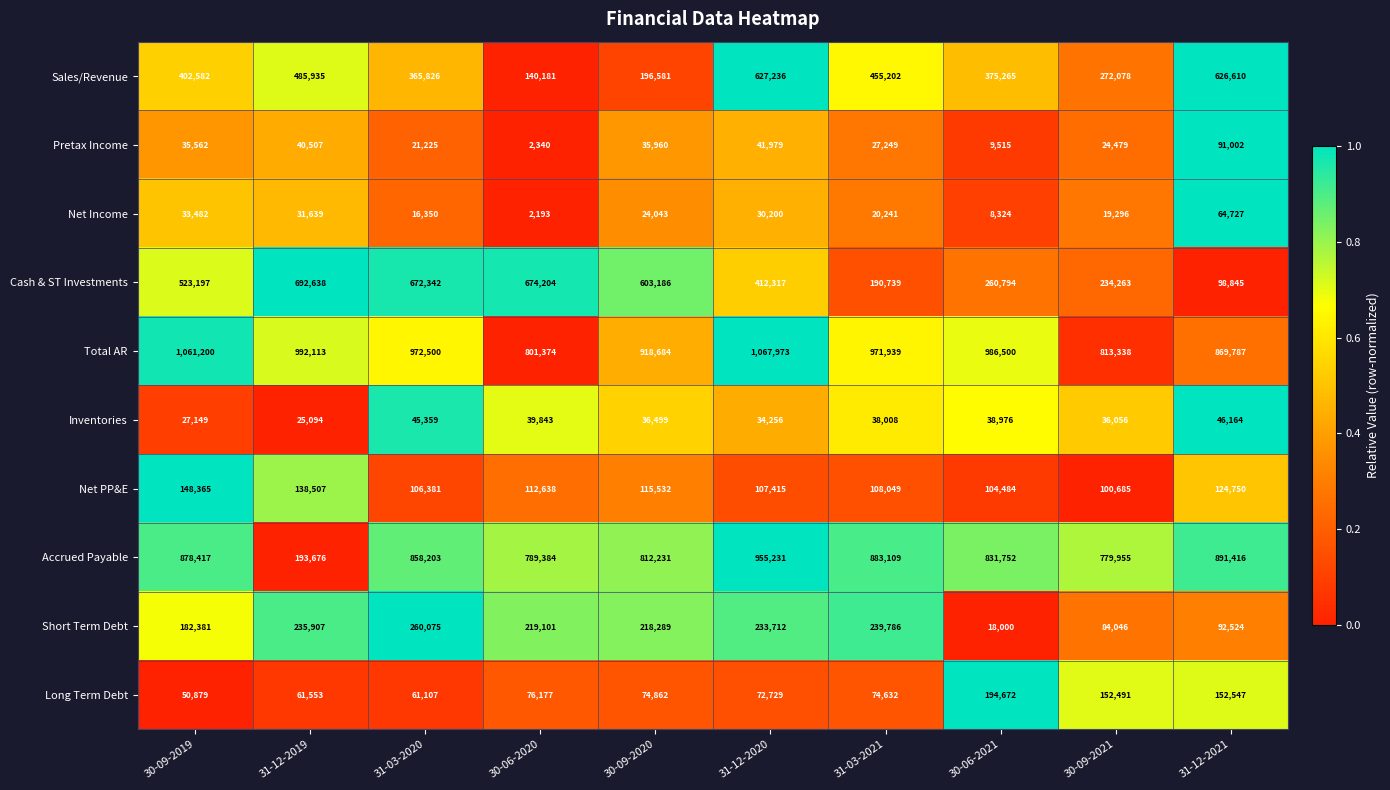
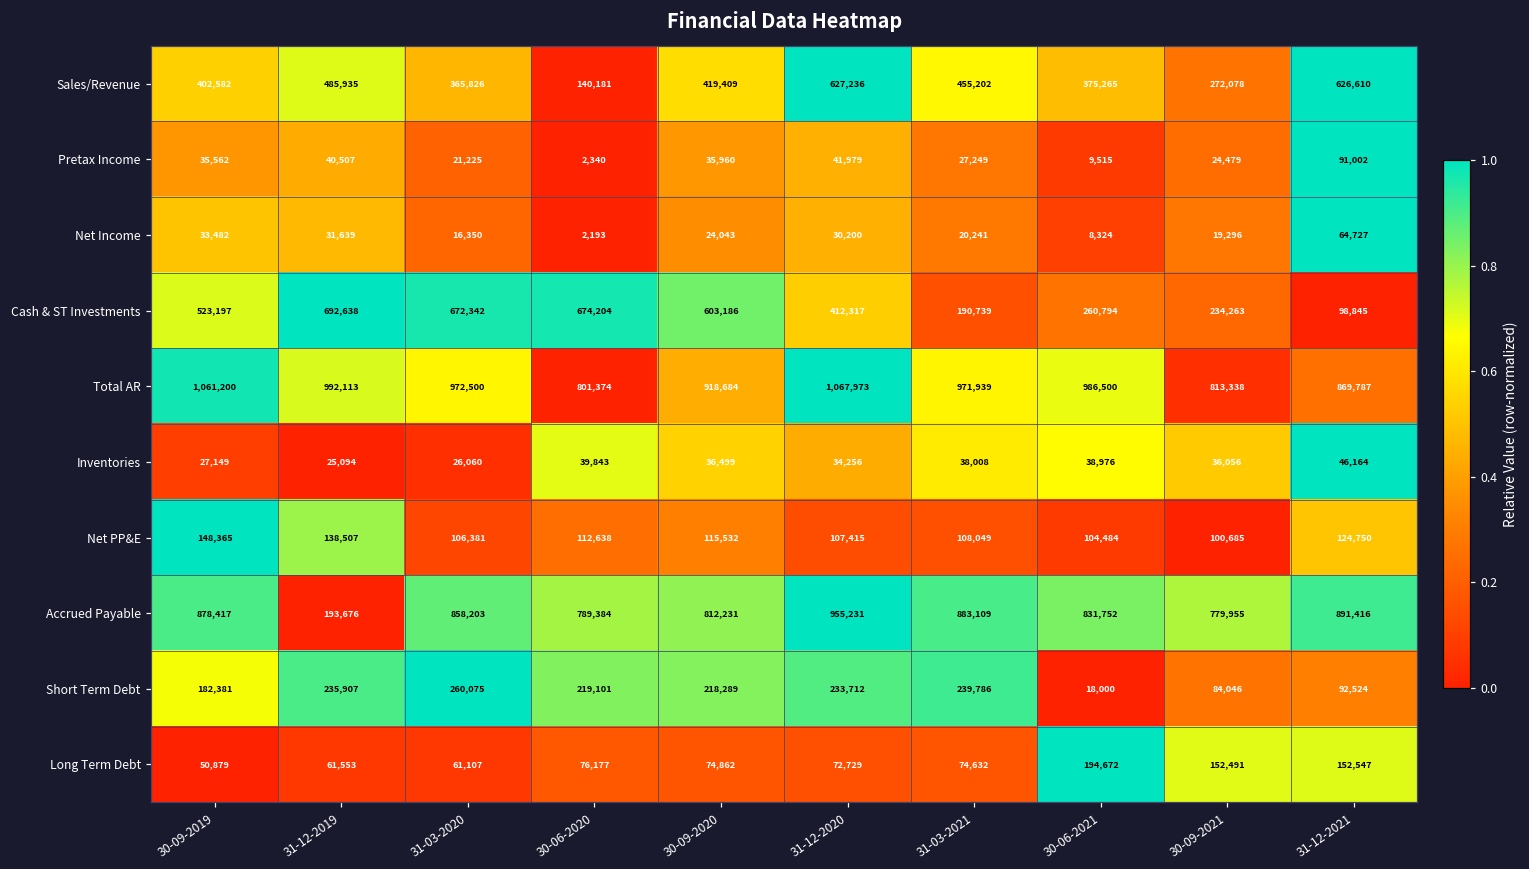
  {
    "Sales/Revenue": {
      "30-09-2019": "402,582",
      "31-12-2019": "485,935",
      "31-03-2020": "365,826",
      "30-06-2020": "140,181",
-     "30-09-2020": "196,581",
+     "30-09-2020": "419,409",
      "31-12-2020": "627,236",
      "31-03-2021": "455,202",
      "30-06-2021": "375,265",
      "30-09-2021": "272,078",
      "31-12-2021": "626,610"
    },
    "Pretax Income": {
      "30-09-2019": "35,562",
      "31-12-2019": "40,507",
      "31-03-2020": "21,225",
      "30-06-2020": "2,340",
      "30-09-2020": "35,960",
      "31-12-2020": "41,979",
      "31-03-2021": "27,249",
      "30-06-2021": "9,515",
      "30-09-2021": "24,479",
      "31-12-2021": "91,002"
    },
    "Net Income": {
      "30-09-2019": "33,482",
      "31-12-2019": "31,639",
      "31-03-2020": "16,350",
      "30-06-2020": "2,193",
      "30-09-2020": "24,043",
      "31-12-2020": "30,200",
      "31-03-2021": "20,241",
      "30-06-2021": "8,324",
      "30-09-2021": "19,296",
      "31-12-2021": "64,727"
    },
    "Cash & ST Investments": {
      "30-09-2019": "523,197",
      "31-12-2019": "692,638",
      "31-03-2020": "672,342",
      "30-06-2020": "674,204",
      "30-09-2020": "603,186",
      "31-12-2020": "412,317",
      "31-03-2021": "190,739",
      "30-06-2021": "260,794",
      "30-09-2021": "234,263",
      "31-12-2021": "98,845"
    },
    "Total AR": {
      "30-09-2019": "1,061,200",
      "31-12-2019": "992,113",
      "31-03-2020": "972,500",
      "30-06-2020": "801,374",
      "30-09-2020": "918,684",
      "31-12-2020": "1,067,973",
      "31-03-2021": "971,939",
      "30-06-2021": "986,500",
      "30-09-2021": "813,338",
      "31-12-2021": "869,787"
    },
    "Inventories": {
      "30-09-2019": "27,149",
      "31-12-2019": "25,094",
-     "31-03-2020": "45,359",
+     "31-03-2020": "26,060",
      "30-06-2020": "39,843",
      "30-09-2020": "36,499",
      "31-12-2020": "34,256",
      "31-03-2021": "38,008",
      "30-06-2021": "38,976",
      "30-09-2021": "36,056",
      "31-12-2021": "46,164"
    },
    "Net PP&E": {
      "30-09-2019": "148,365",
      "31-12-2019": "138,507",
      "31-03-2020": "106,381",
      "30-06-2020": "112,638",
      "30-09-2020": "115,532",
      "31-12-2020": "107,415",
      "31-03-2021": "108,049",
      "30-06-2021": "104,484",
      "30-09-2021": "100,685",
      "31-12-2021": "124,750"
    },
    "Accrued Payable": {
      "30-09-2019": "878,417",
      "31-12-2019": "193,676",
      "31-03-2020": "858,203",
      "30-06-2020": "789,384",
      "30-09-2020": "812,231",
      "31-12-2020": "955,231",
      "31-03-2021": "883,109",
      "30-06-2021": "831,752",
      "30-09-2021": "779,955",
      "31-12-2021": "891,416"
    },
    "Short Term Debt": {
      "30-09-2019": "182,381",
      "31-12-2019": "235,907",
      "31-03-2020": "260,075",
      "30-06-2020": "219,101",
      "30-09-2020": "218,289",
      "31-12-2020": "233,712",
      "31-03-2021": "239,786",
      "30-06-2021": "18,000",
      "30-09-2021": "84,046",
      "31-12-2021": "92,524"
    },
    "Long Term Debt": {
      "30-09-2019": "50,879",
      "31-12-2019": "61,553",
      "31-03-2020": "61,107",
      "30-06-2020": "76,177",
      "30-09-2020": "74,862",
      "31-12-2020": "72,729",
      "31-03-2021": "74,632",
      "30-06-2021": "194,672",
      "30-09-2021": "152,491",
      "31-12-2021": "152,547"
    }
  }
